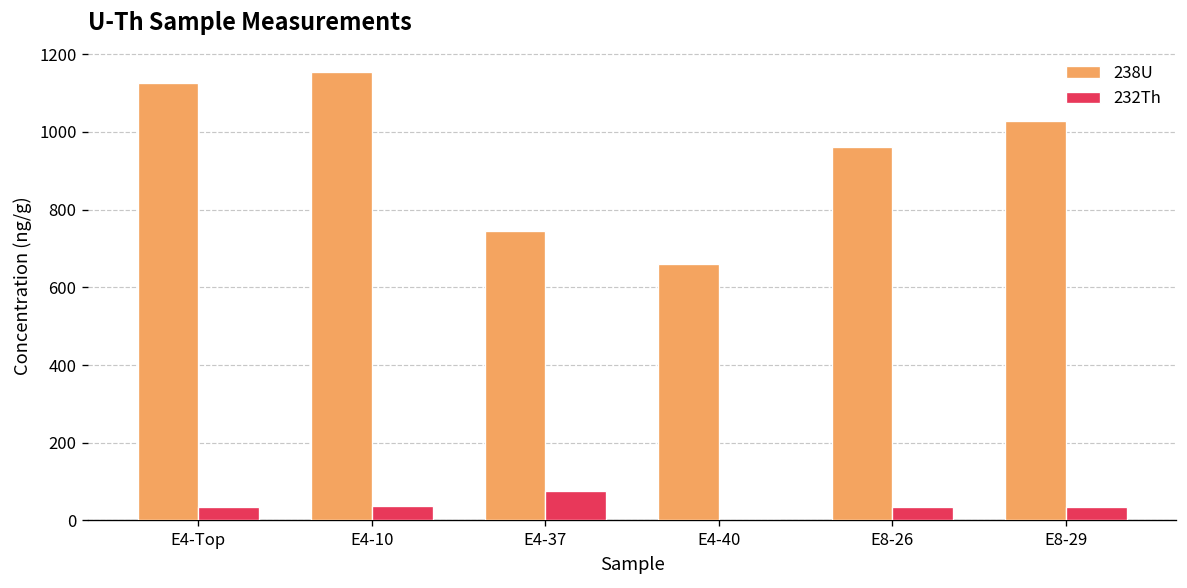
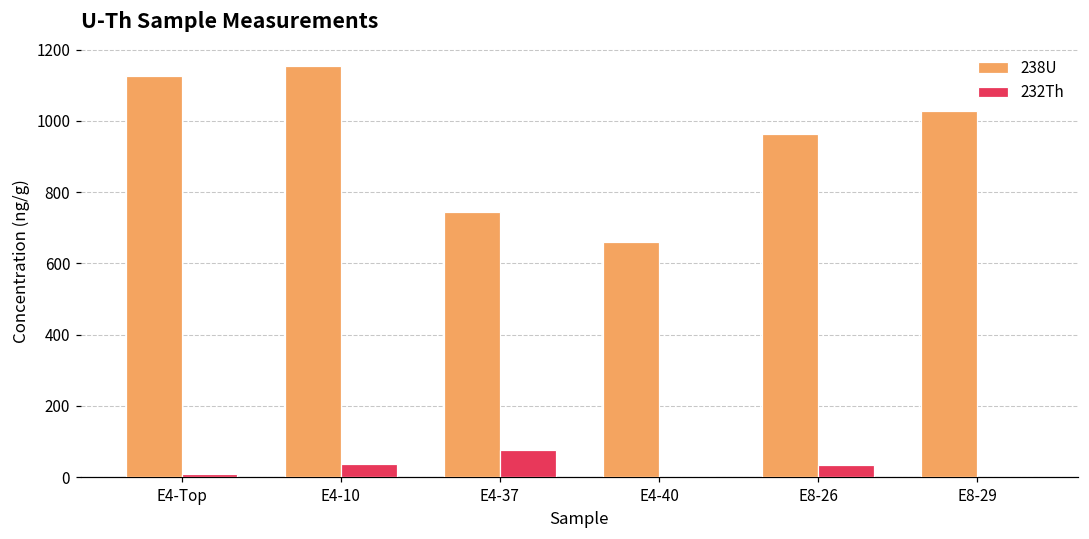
  {
    "238U": {
      "E4-Top": 1130,
      "E4-10": 1150,
      "E4-37": 740,
      "E4-40": 660,
      "E8-26": 960,
      "E8-29": 1030
    },
    "232Th": {
-     "E4-Top": 40,
+     "E4-Top": 10,
      "E4-10": 40,
      "E4-37": 80,
      "E8-26": 30,
-     "E8-29": 30
+     "E8-29": 0
    }
  }
